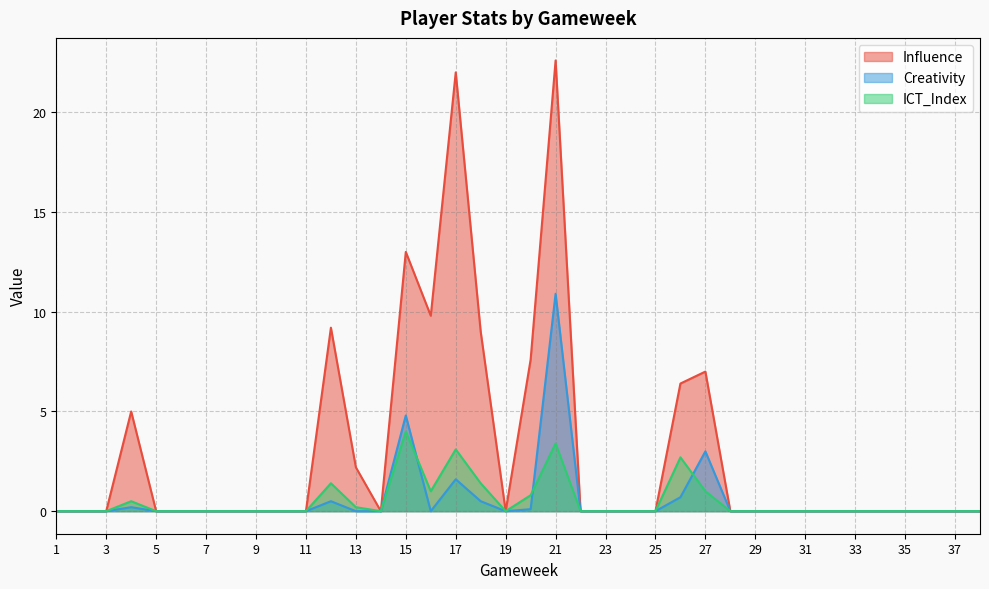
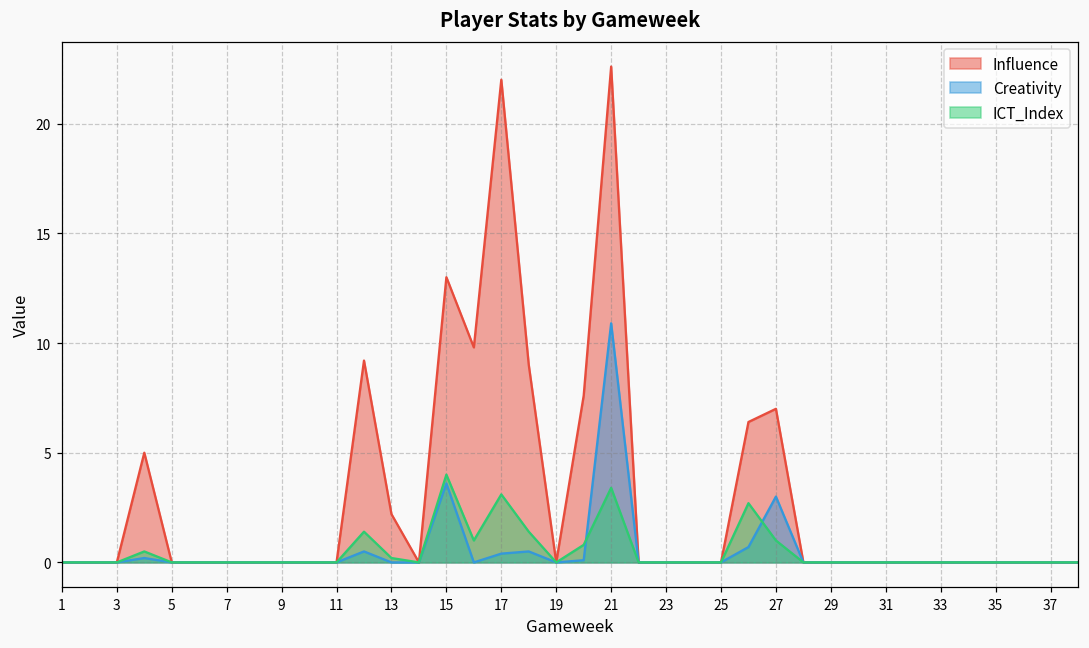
  {
    "Influence": {
      "13": 2.2,
      "15": 13.0,
      "17": 22.0,
      "21": 22.6,
      "27": 7.0
    },
    "Creativity": {
      "13": 0.0,
-     "15": 4.8,
-     "17": 1.6,
+     "15": 3.6,
+     "17": 0.4,
      "21": 10.9,
      "27": 3.0
    },
    "ICT_Index": {
      "13": 0.2,
      "15": 4.0,
      "17": 3.1,
      "21": 3.4,
      "27": 1.0
    }
  }
